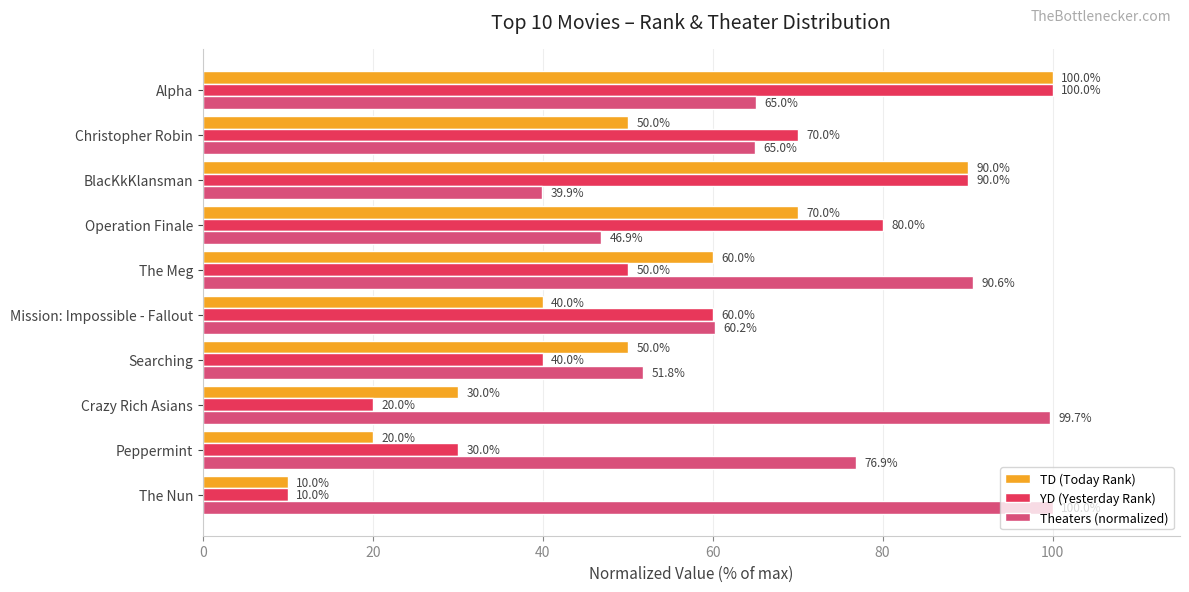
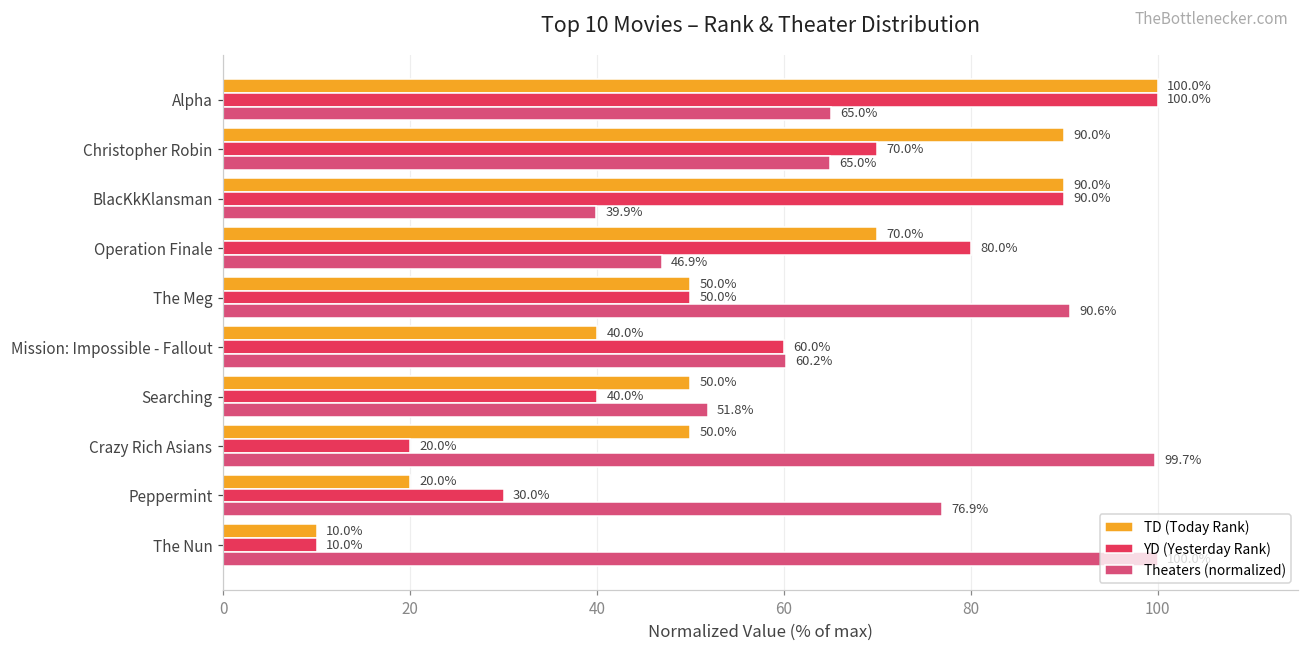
  {
    "TD (Today Rank)": {
      "Alpha": "100.0%",
-     "Christopher Robin": "50.0%",
+     "Christopher Robin": "90.0%",
      "BlacKkKlansman": "90.0%",
      "Operation Finale": "70.0%",
-     "The Meg": "60.0%",
+     "The Meg": "50.0%",
      "Mission: Impossible - Fallout": "40.0%",
      "Searching": "50.0%",
-     "Crazy Rich Asians": "30.0%",
+     "Crazy Rich Asians": "50.0%",
      "Peppermint": "20.0%",
      "The Nun": "10.0%"
    }
  }
